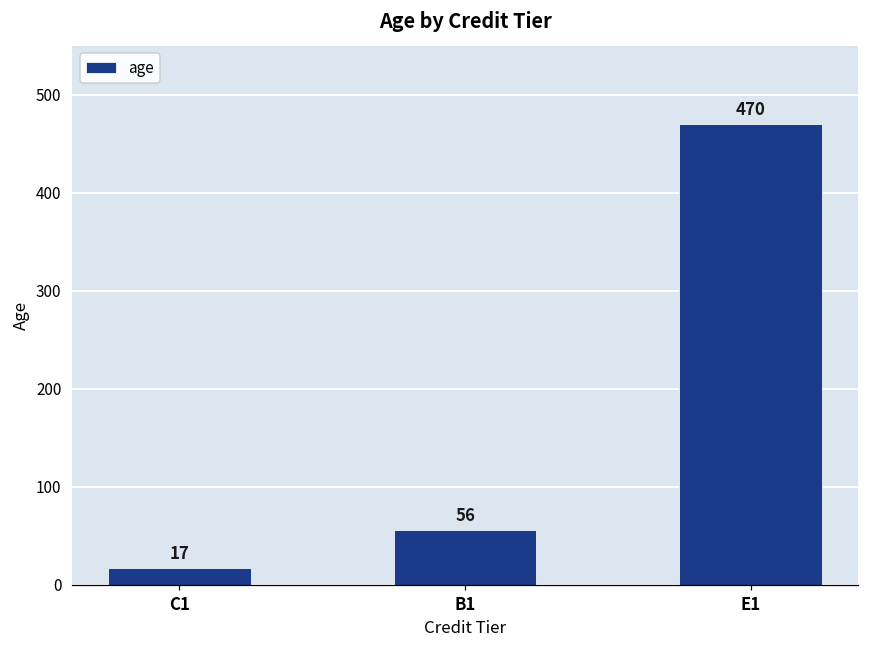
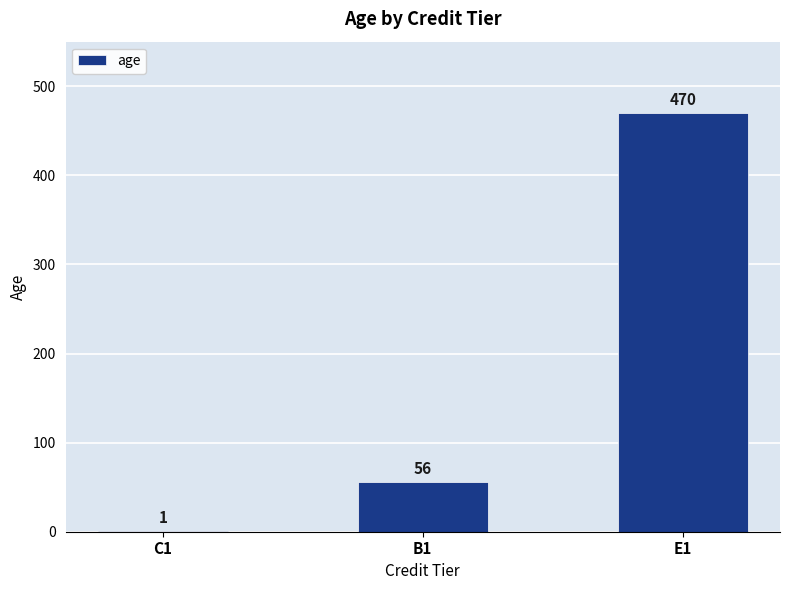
  {
-   "C1": 17,
+   "C1": 1,
    "B1": 56,
    "E1": 470
  }
